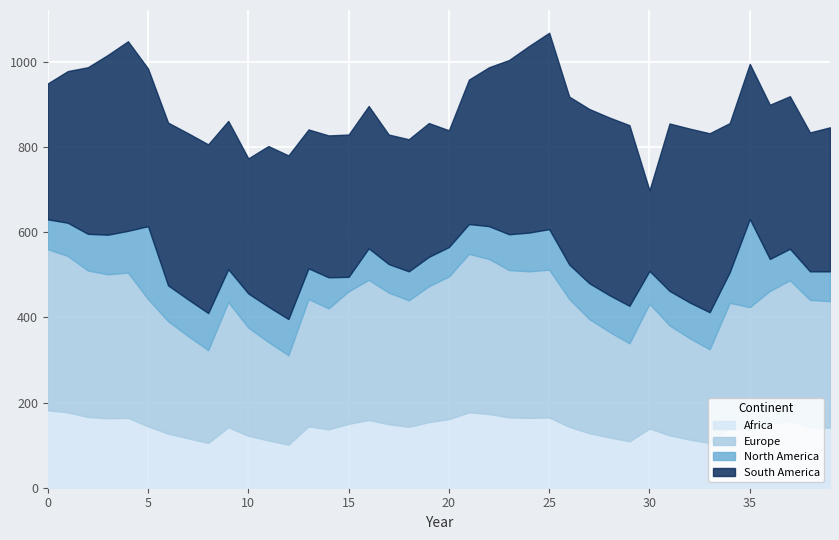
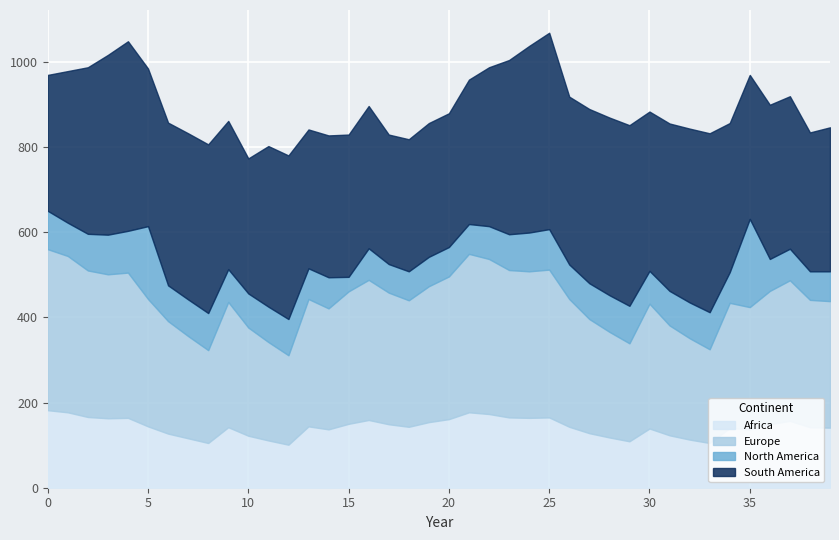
  {
    "North America": {
-     "0": 70,
+     "0": 90,
      "5": 170,
      "10": 80,
      "15": 30,
      "20": 70,
      "25": 100,
      "30": 80,
      "35": 210
    },
    "South America": {
      "0": 320,
      "5": 370,
      "10": 320,
      "15": 330,
-     "20": 270,
+     "20": 310,
      "25": 460,
-     "30": 190,
-     "35": 360
+     "30": 370,
+     "35": 340
    }
  }
